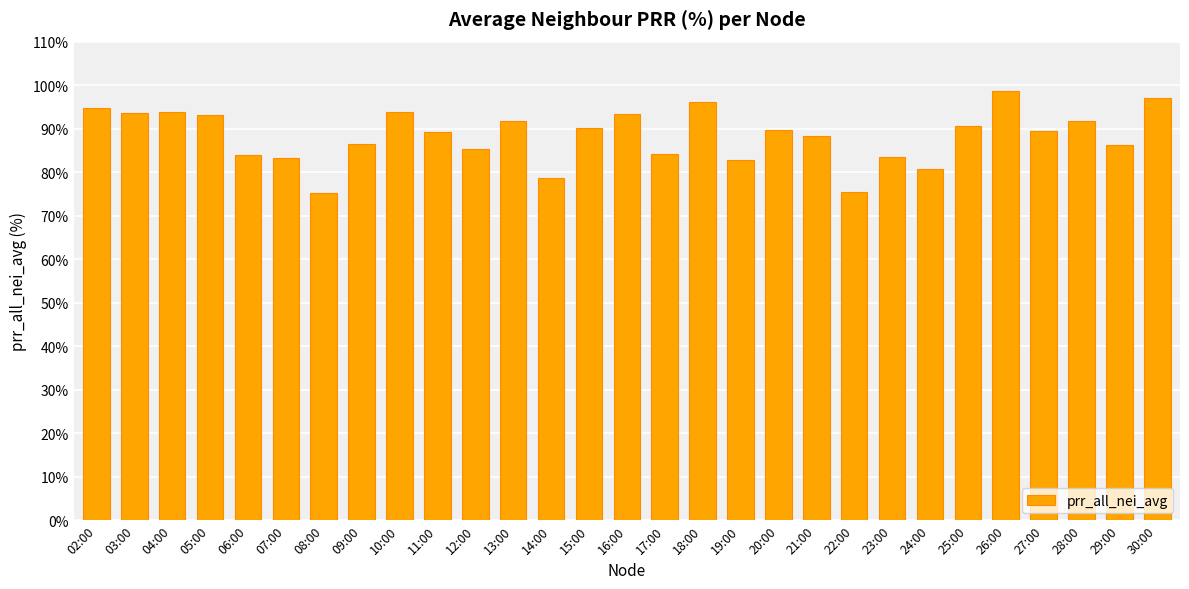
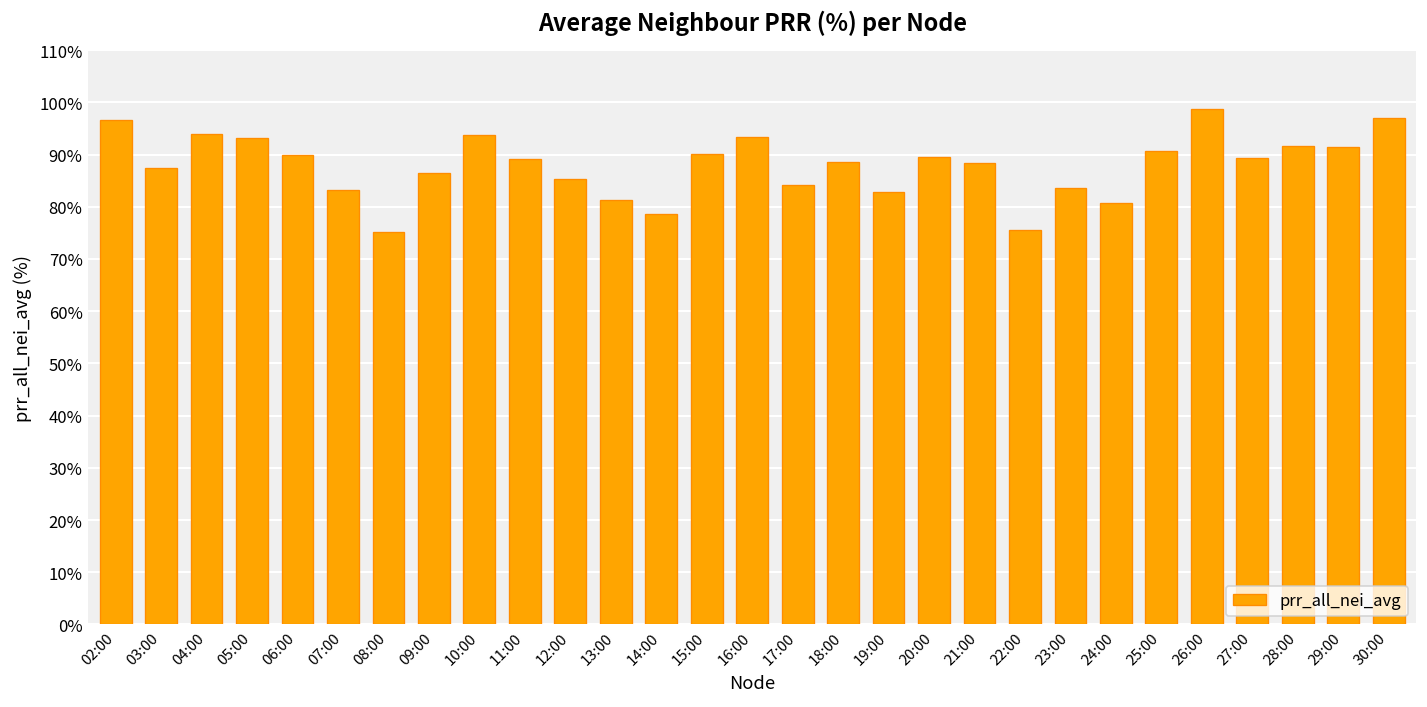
  {
-   "02:00": "95%",
-   "03:00": "94%",
+   "02:00": "97%",
+   "03:00": "87%",
    "04:00": "94%",
    "05:00": "93%",
-   "06:00": "84%",
+   "06:00": "90%",
    "07:00": "83%",
    "08:00": "75%",
    "09:00": "87%",
    "10:00": "94%",
    "11:00": "89%",
    "12:00": "85%",
-   "13:00": "92%",
+   "13:00": "81%",
    "14:00": "79%",
    "15:00": "90%",
    "16:00": "93%",
    "17:00": "84%",
-   "18:00": "96%",
+   "18:00": "89%",
    "19:00": "83%",
    "20:00": "90%",
    "21:00": "88%",
    "22:00": "75%",
    "23:00": "84%",
    "24:00": "81%",
    "25:00": "91%",
    "26:00": "99%",
    "27:00": "89%",
    "28:00": "92%",
-   "29:00": "86%",
+   "29:00": "91%",
    "30:00": "97%"
  }
